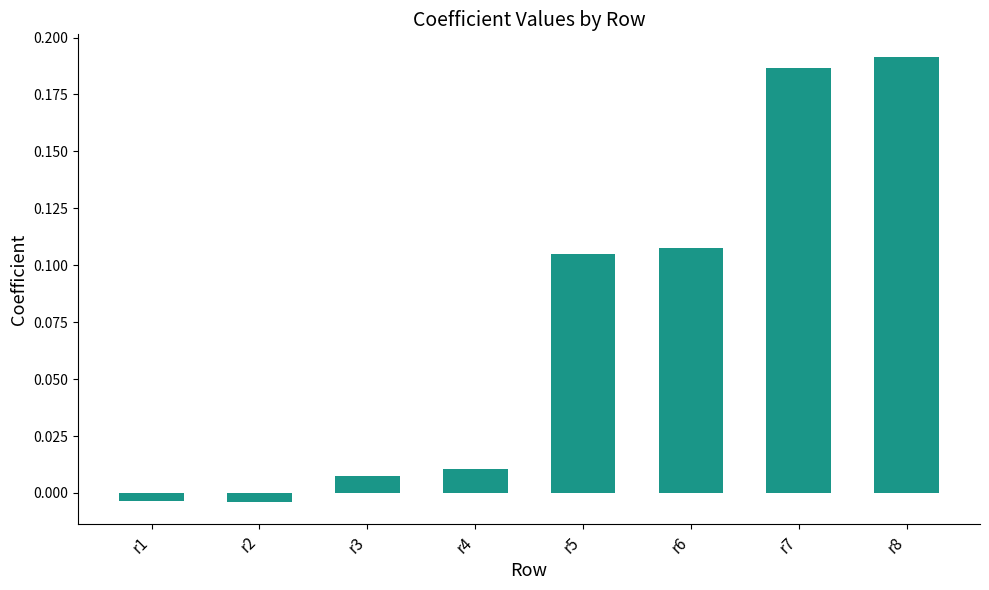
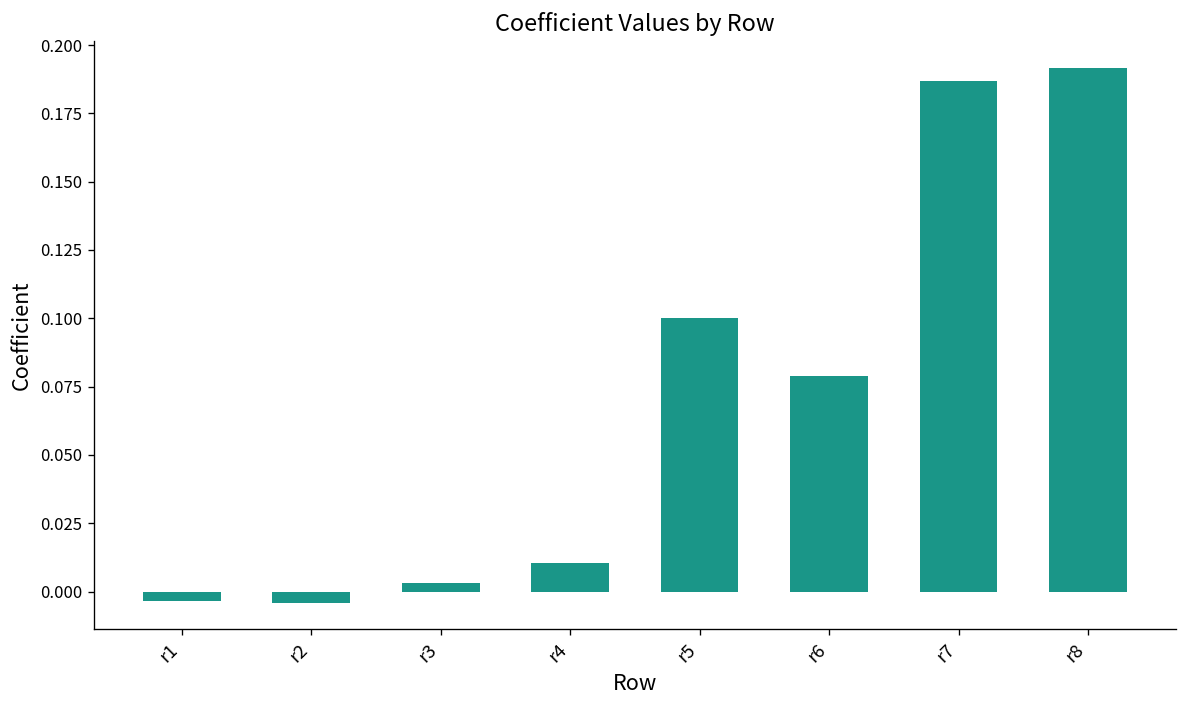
  {
    "r1": -0.003,
    "r2": -0.004,
-   "r3": 0.007,
+   "r3": 0.003,
    "r4": 0.010,
-   "r5": 0.105,
-   "r6": 0.108,
+   "r5": 0.100,
+   "r6": 0.079,
    "r7": 0.187,
    "r8": 0.192
  }
